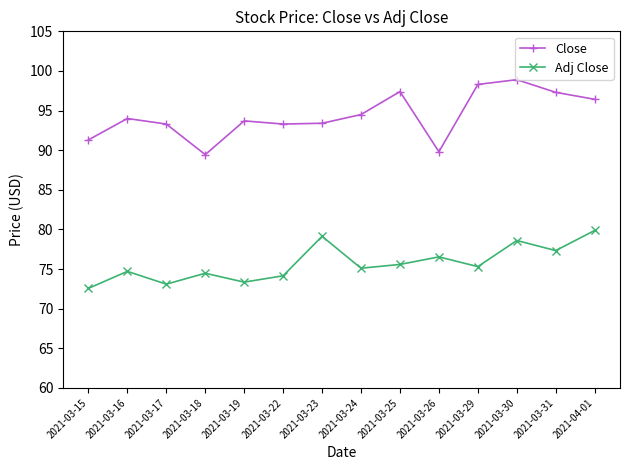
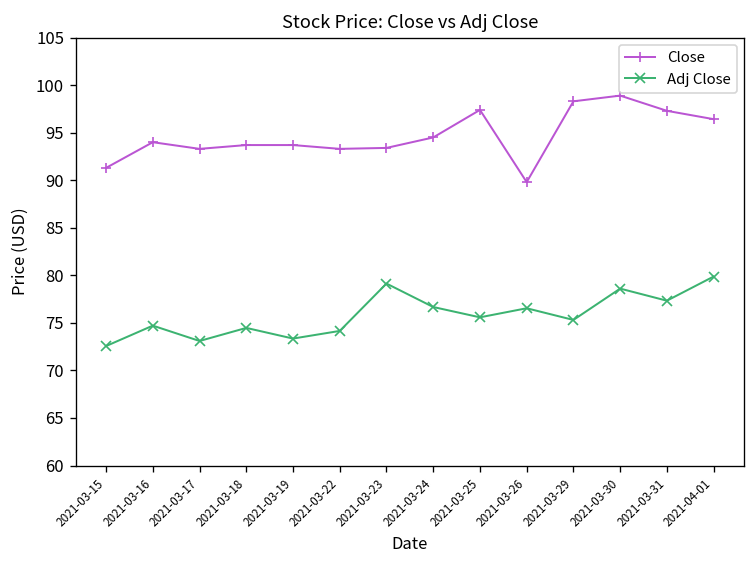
  {
    "Close": {
      "2021-03-15": 91,
      "2021-03-16": 94,
      "2021-03-17": 93,
-     "2021-03-18": 89,
+     "2021-03-18": 94,
      "2021-03-19": 94,
      "2021-03-22": 93,
      "2021-03-23": 93,
      "2021-03-24": 95,
      "2021-03-25": 97,
      "2021-03-26": 90,
      "2021-03-29": 98,
      "2021-03-31": 97,
      "2021-04-01": 96
    },
    "Adj Close": {
      "2021-03-15": 73,
      "2021-03-16": 75,
      "2021-03-17": 73,
      "2021-03-18": 74,
      "2021-03-19": 73,
      "2021-03-22": 74,
      "2021-03-23": 79,
-     "2021-03-24": 75,
+     "2021-03-24": 77,
      "2021-03-25": 76,
      "2021-03-26": 77,
      "2021-03-29": 75,
      "2021-03-30": 79,
      "2021-03-31": 77,
      "2021-04-01": 80
    }
  }
